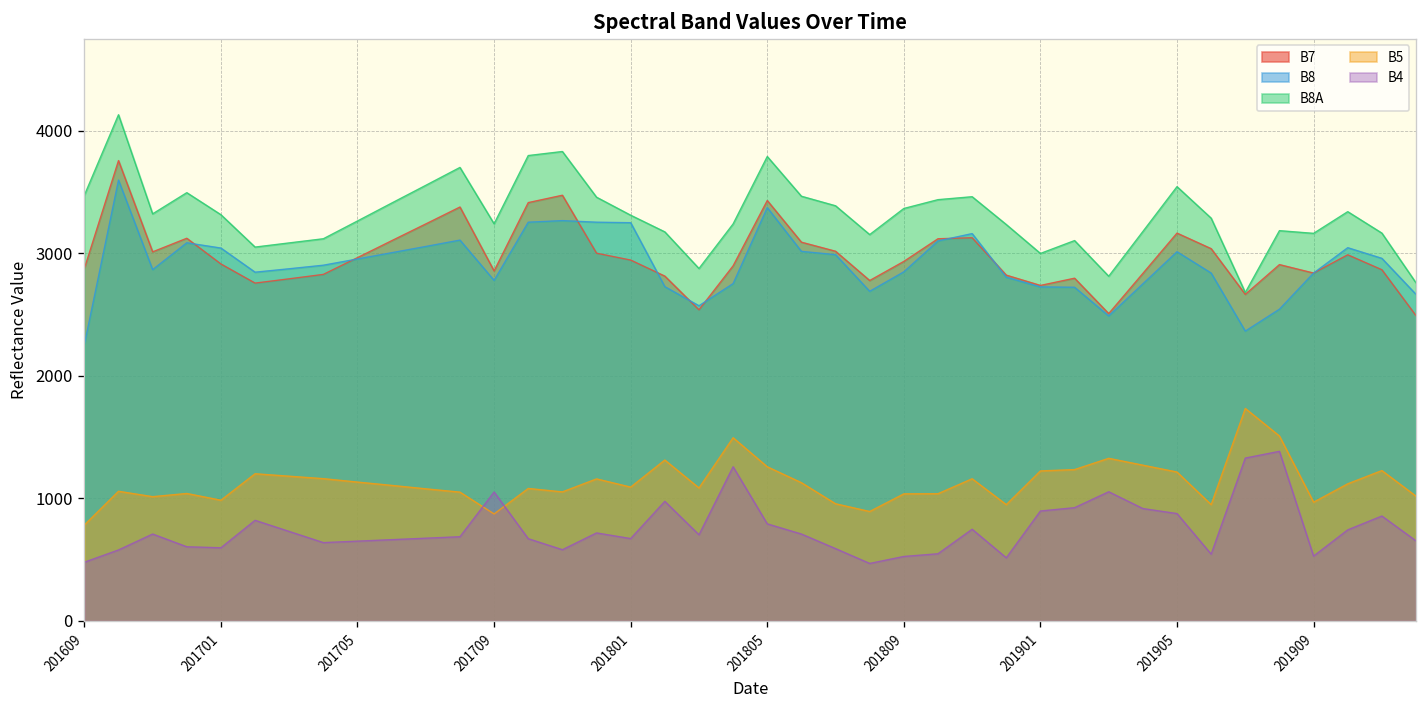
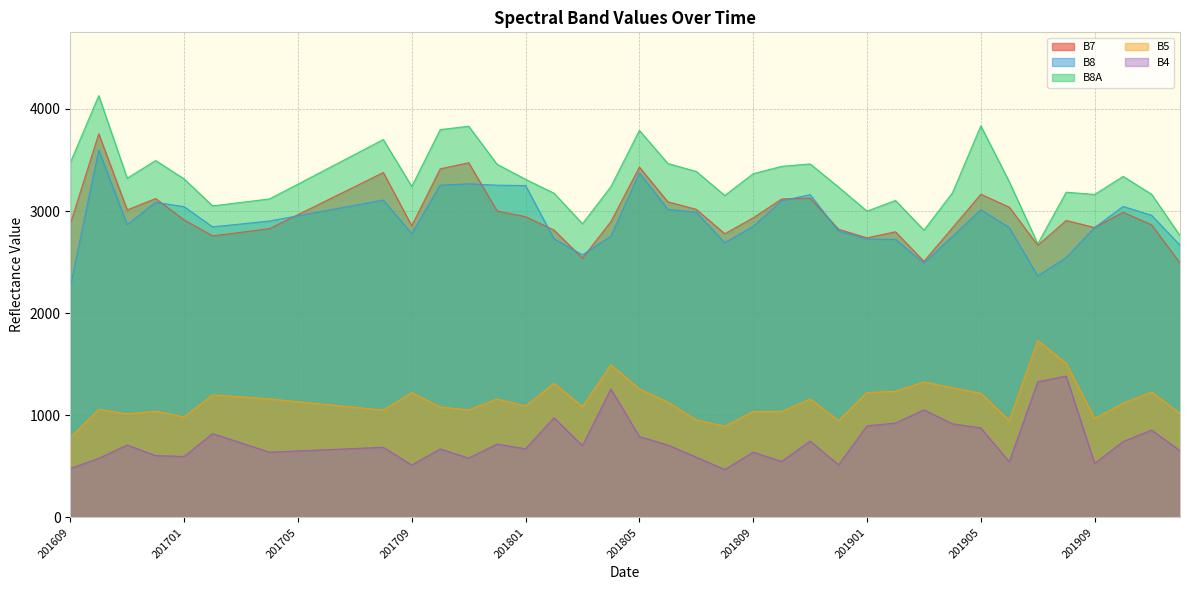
  {
    "B7": {
      "201609": 2880,
      "201701": 2910,
      "201709": 2860,
      "201801": 2950,
      "201805": 3430,
      "201809": 2930,
      "201905": 3170
    },
    "B8": {
      "201609": 2260,
      "201701": 3040,
      "201709": 2780,
      "201801": 3250,
      "201805": 3370,
      "201809": 2850,
      "201905": 3010
    },
    "B8A": {
      "201609": 3470,
      "201701": 3320,
      "201705": 3260,
      "201709": 3240,
      "201801": 3310,
      "201805": 3790,
      "201809": 3370,
      "201901": 3000,
-     "201905": 3540,
+     "201905": 3840,
      "201909": 3160
    },
    "B5": {
      "201609": 780,
      "201701": 990,
      "201705": 1130,
-     "201709": 870,
+     "201709": 1220,
      "201801": 1090,
      "201805": 1260,
      "201809": 1040,
      "201901": 1220,
      "201905": 1220,
      "201909": 970
    },
    "B4": {
      "201609": 480,
      "201701": 600,
      "201705": 650,
-     "201709": 1050,
+     "201709": 510,
      "201801": 670,
      "201805": 790,
-     "201809": 530,
+     "201809": 640,
      "201901": 900,
      "201905": 880,
      "201909": 530
    }
  }
